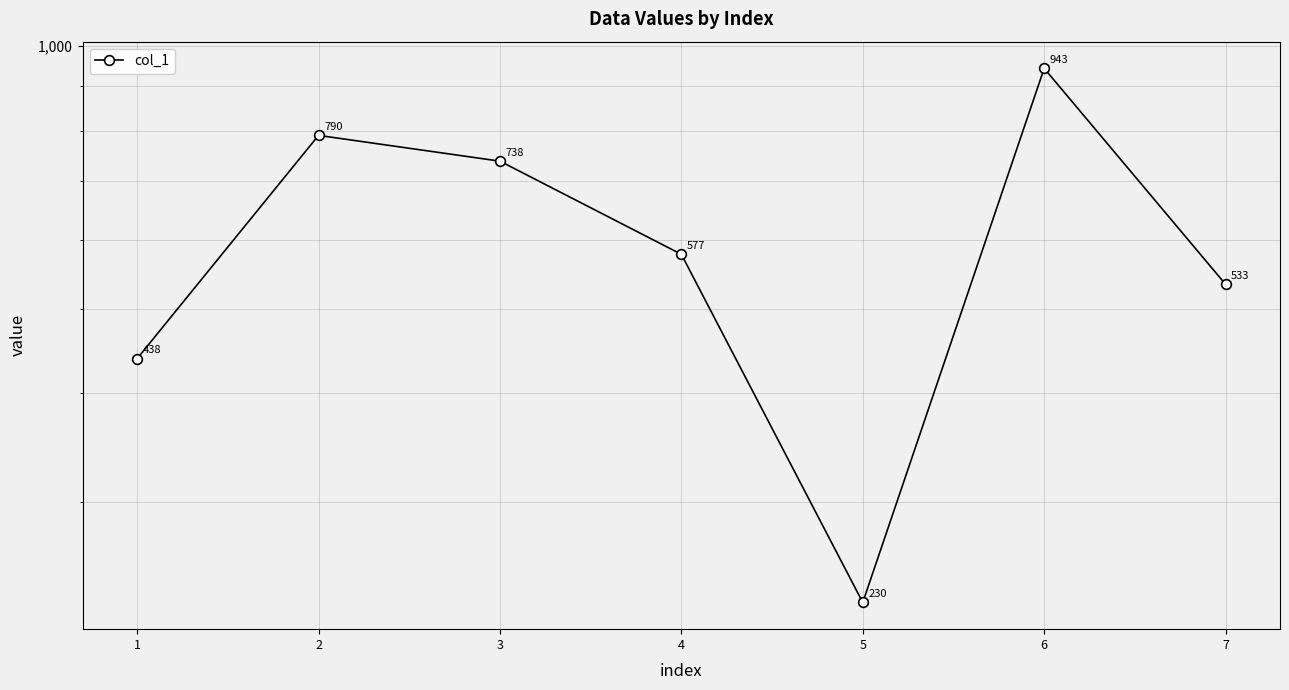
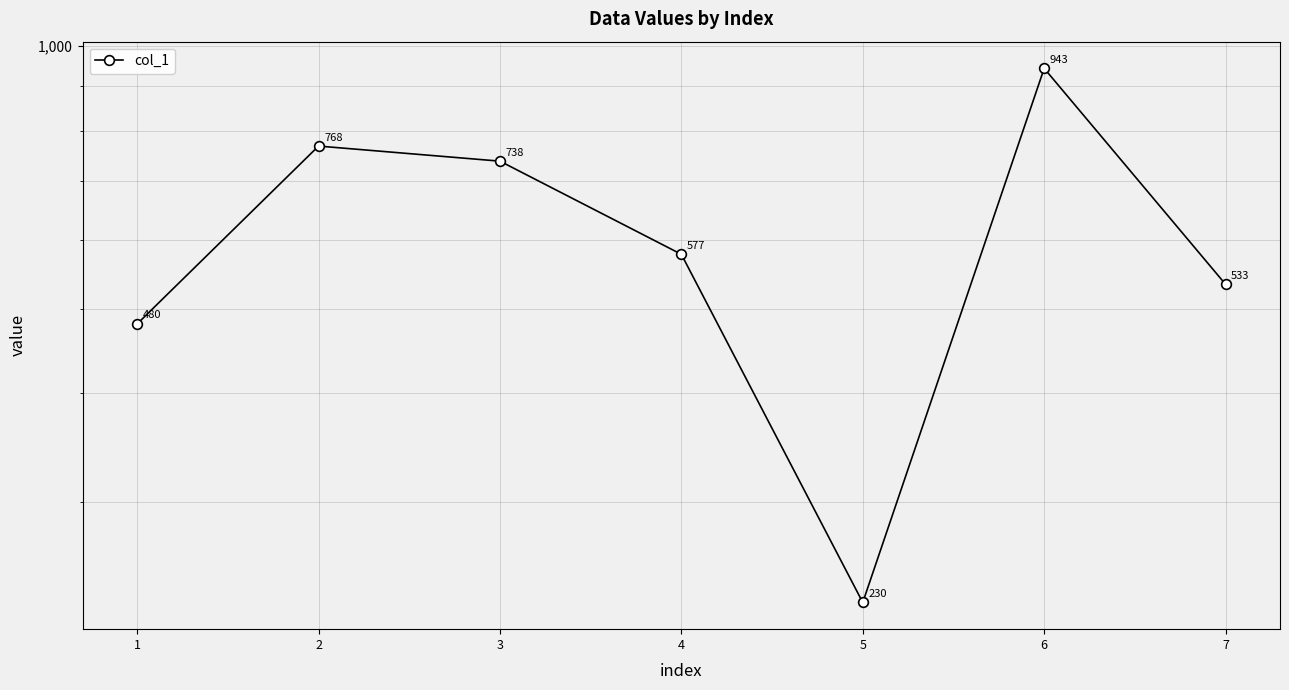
  {
-   "1": 438,
-   "2": 790,
+   "1": 480,
+   "2": 768,
    "3": 738,
    "4": 577,
    "5": 230,
    "6": 943,
    "7": 533
  }
